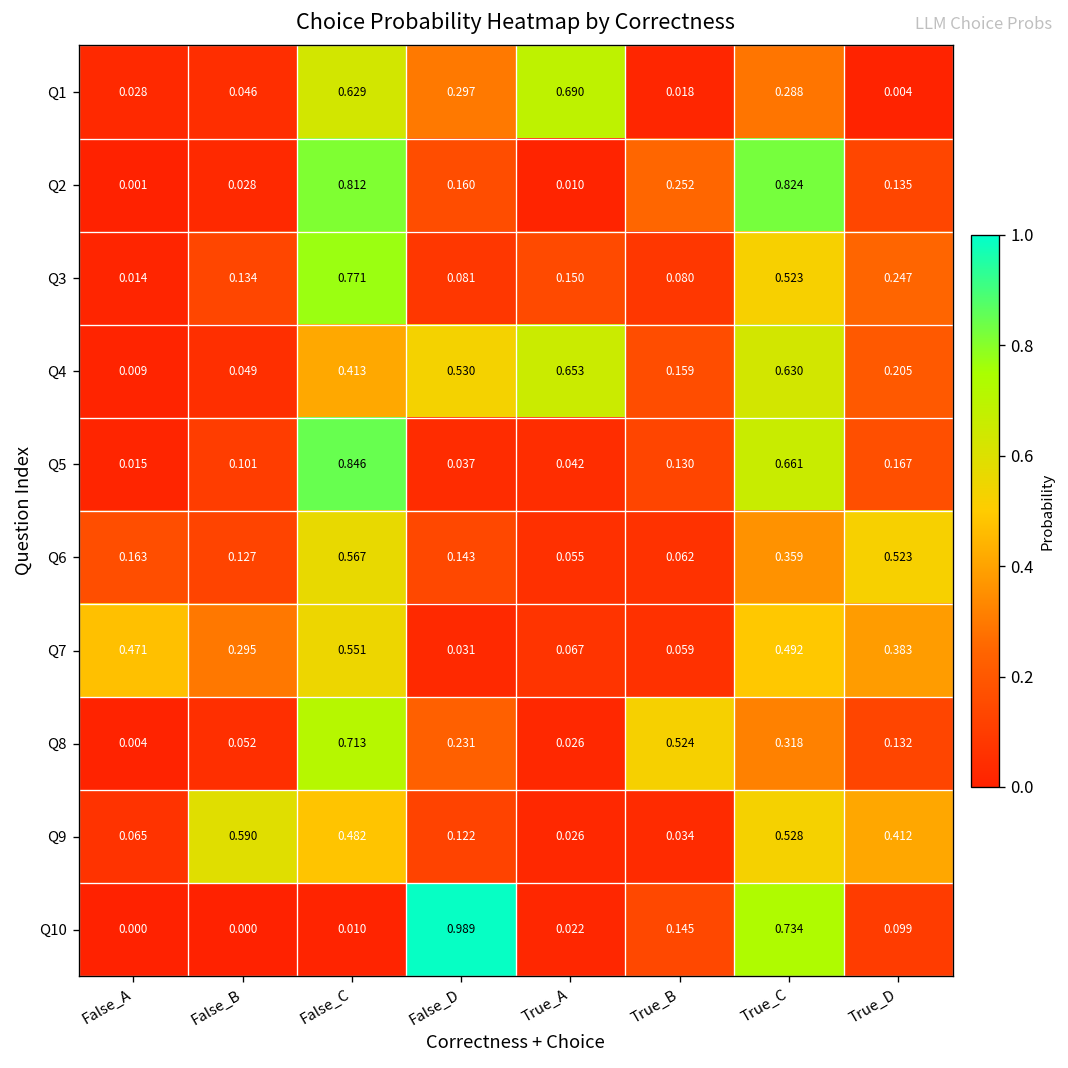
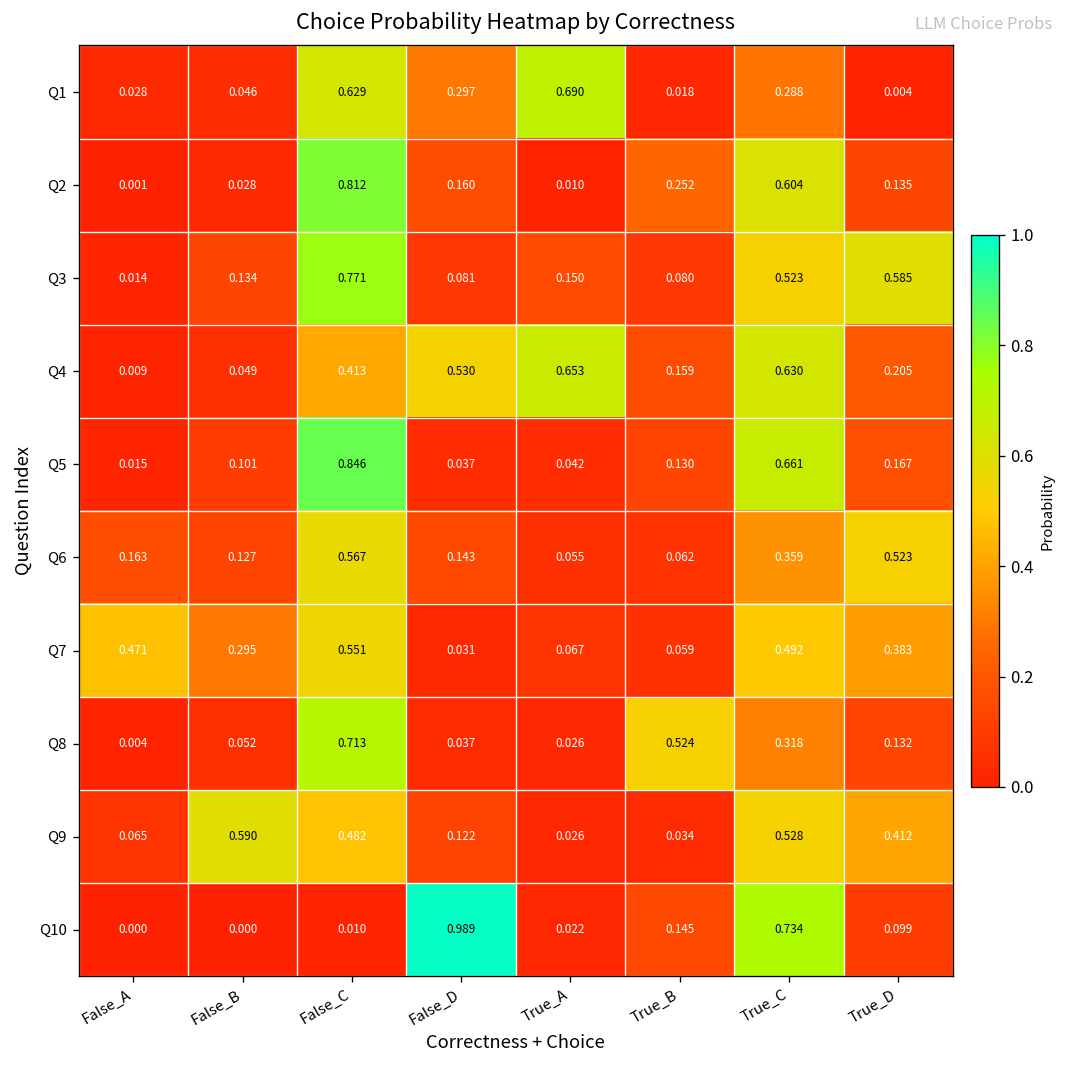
  {
    "Q1": {
      "False_A": 0.028,
      "False_B": 0.046,
      "False_C": 0.629,
      "False_D": 0.297,
      "True_A": 0.690,
      "True_B": 0.018,
      "True_C": 0.288,
      "True_D": 0.004
    },
    "Q2": {
      "False_A": 0.001,
      "False_B": 0.028,
      "False_C": 0.812,
      "False_D": 0.160,
      "True_A": 0.010,
      "True_B": 0.252,
-     "True_C": 0.824,
+     "True_C": 0.604,
      "True_D": 0.135
    },
    "Q3": {
      "False_A": 0.014,
      "False_B": 0.134,
      "False_C": 0.771,
      "False_D": 0.081,
      "True_A": 0.150,
      "True_B": 0.080,
      "True_C": 0.523,
-     "True_D": 0.247
+     "True_D": 0.585
    },
    "Q4": {
      "False_A": 0.009,
      "False_B": 0.049,
      "False_C": 0.413,
      "False_D": 0.530,
      "True_A": 0.653,
      "True_B": 0.159,
      "True_C": 0.630,
      "True_D": 0.205
    },
    "Q5": {
      "False_A": 0.015,
      "False_B": 0.101,
      "False_C": 0.846,
      "False_D": 0.037,
      "True_A": 0.042,
      "True_B": 0.130,
      "True_C": 0.661,
      "True_D": 0.167
    },
    "Q6": {
      "False_A": 0.163,
      "False_B": 0.127,
      "False_C": 0.567,
      "False_D": 0.143,
      "True_A": 0.055,
      "True_B": 0.062,
      "True_C": 0.359,
      "True_D": 0.523
    },
    "Q7": {
      "False_A": 0.471,
      "False_B": 0.295,
      "False_C": 0.551,
      "False_D": 0.031,
      "True_A": 0.067,
      "True_B": 0.059,
      "True_C": 0.492,
      "True_D": 0.383
    },
    "Q8": {
      "False_A": 0.004,
      "False_B": 0.052,
      "False_C": 0.713,
-     "False_D": 0.231,
+     "False_D": 0.037,
      "True_A": 0.026,
      "True_B": 0.524,
      "True_C": 0.318,
      "True_D": 0.132
    },
    "Q9": {
      "False_A": 0.065,
      "False_B": 0.590,
      "False_C": 0.482,
      "False_D": 0.122,
      "True_A": 0.026,
      "True_B": 0.034,
      "True_C": 0.528,
      "True_D": 0.412
    },
    "Q10": {
      "False_A": 0.000,
      "False_B": 0.000,
      "False_C": 0.010,
      "False_D": 0.989,
      "True_A": 0.022,
      "True_B": 0.145,
      "True_C": 0.734,
      "True_D": 0.099
    }
  }
